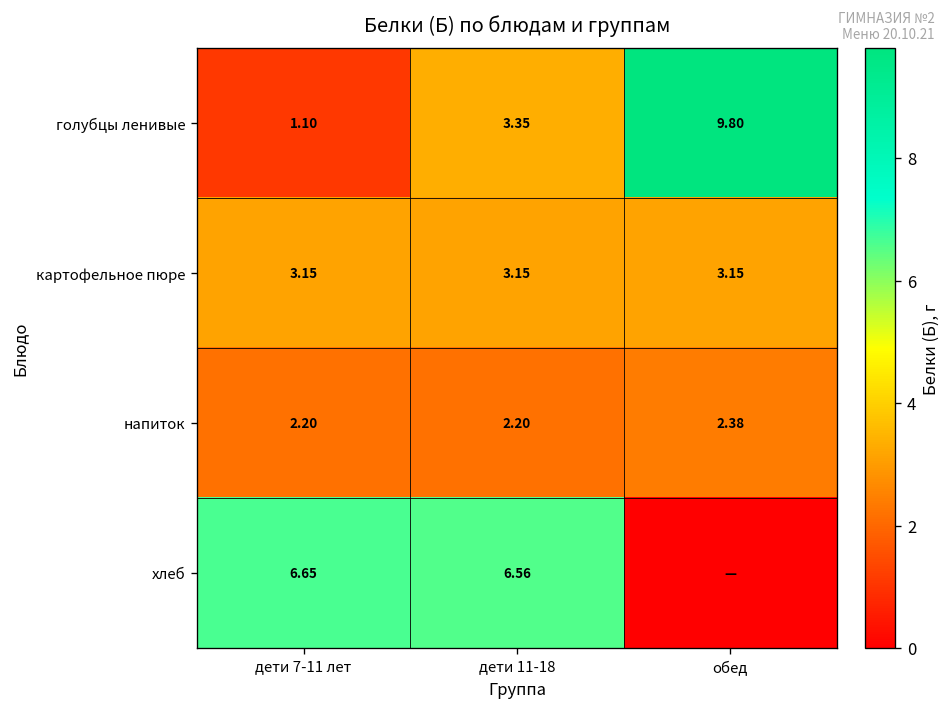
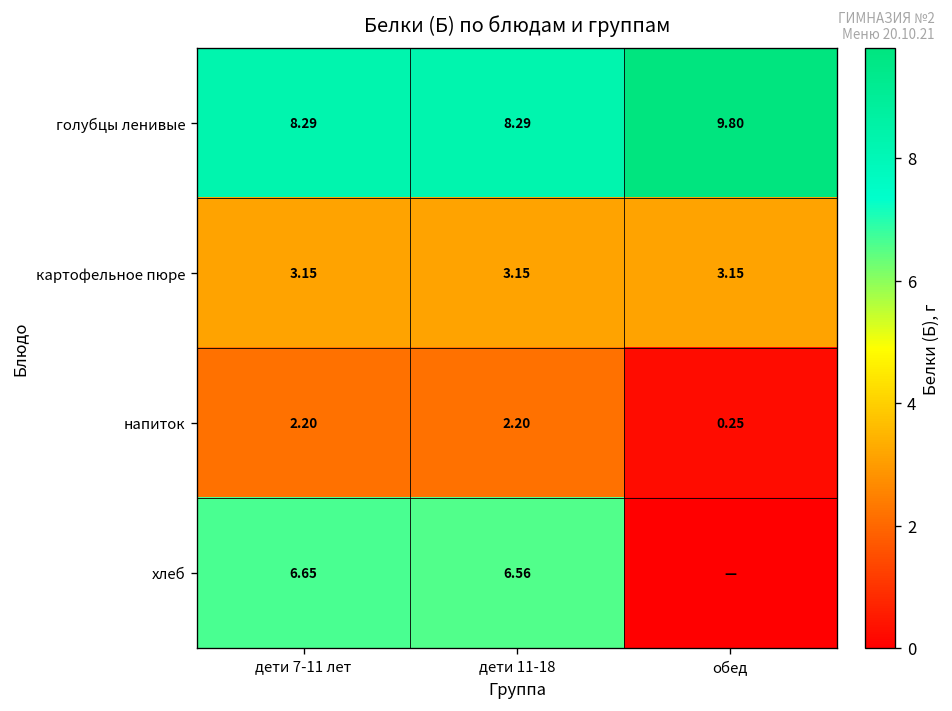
  {
    "голубцы ленивые": {
-     "дети 7-11 лет": 1.10,
-     "дети 11-18": 3.35,
+     "дети 7-11 лет": 8.29,
+     "дети 11-18": 8.29,
      "обед": 9.80
    },
    "картофельное пюре": {
      "дети 7-11 лет": 3.15,
      "дети 11-18": 3.15,
      "обед": 3.15
    },
    "напиток": {
      "дети 7-11 лет": 2.20,
      "дети 11-18": 2.20,
-     "обед": 2.38
+     "обед": 0.25
    },
    "хлеб": {
      "дети 7-11 лет": 6.65,
      "дети 11-18": 6.56
    }
  }
